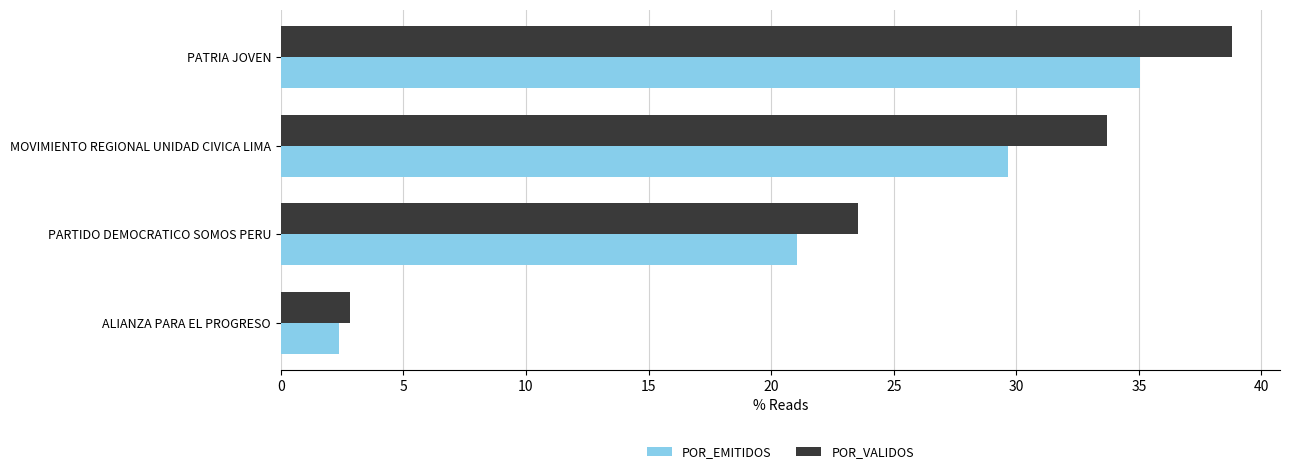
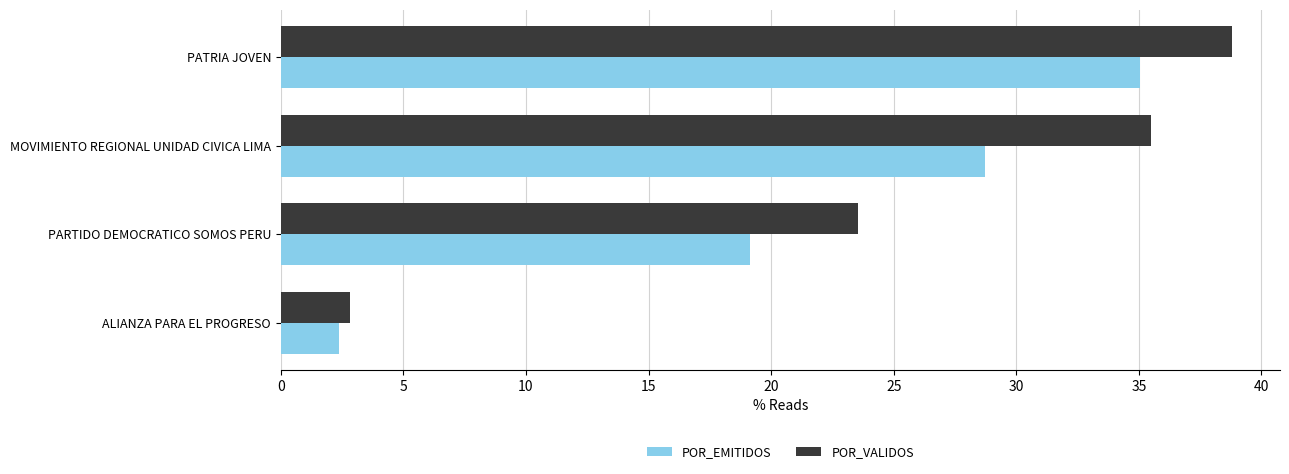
  {
    "POR_EMITIDOS": {
      "PATRIA JOVEN": 35.1,
-     "MOVIMIENTO REGIONAL UNIDAD CIVICA LIMA": 29.7,
-     "PARTIDO DEMOCRATICO SOMOS PERU": 21.1,
+     "MOVIMIENTO REGIONAL UNIDAD CIVICA LIMA": 28.7,
+     "PARTIDO DEMOCRATICO SOMOS PERU": 19.1,
      "ALIANZA PARA EL PROGRESO": 2.4
    },
    "POR_VALIDOS": {
      "PATRIA JOVEN": 38.8,
-     "MOVIMIENTO REGIONAL UNIDAD CIVICA LIMA": 33.7,
+     "MOVIMIENTO REGIONAL UNIDAD CIVICA LIMA": 35.5,
      "PARTIDO DEMOCRATICO SOMOS PERU": 23.6,
      "ALIANZA PARA EL PROGRESO": 2.8
    }
  }
